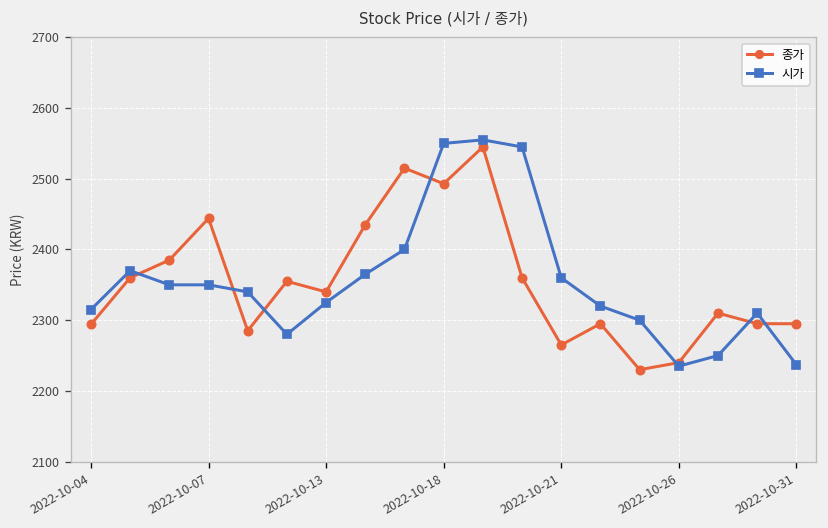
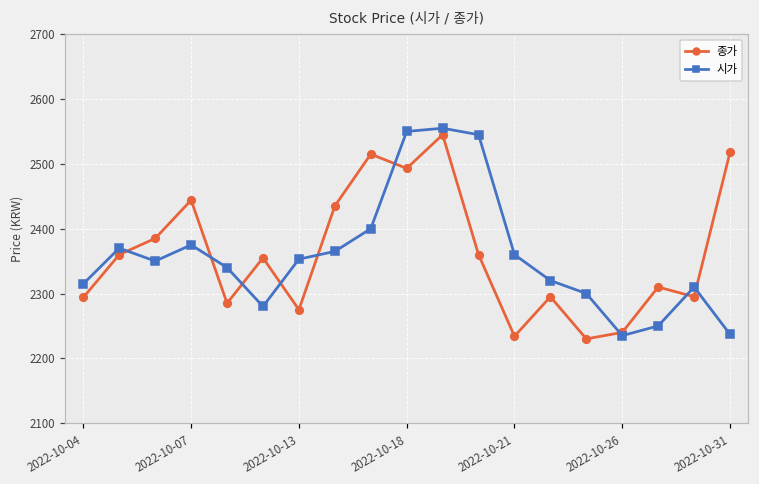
  {
    "종가": {
      "2022-10-04": 2290,
      "2022-10-07": 2440,
-     "2022-10-13": 2340,
+     "2022-10-13": 2280,
      "2022-10-18": 2490,
-     "2022-10-21": 2270,
+     "2022-10-21": 2230,
      "2022-10-26": 2240,
-     "2022-10-31": 2300
+     "2022-10-31": 2520
    },
    "시가": {
      "2022-10-04": 2320,
-     "2022-10-07": 2350,
-     "2022-10-13": 2330,
+     "2022-10-07": 2380,
+     "2022-10-13": 2350,
      "2022-10-18": 2550,
      "2022-10-21": 2360,
      "2022-10-26": 2240,
      "2022-10-31": 2240
    }
  }
